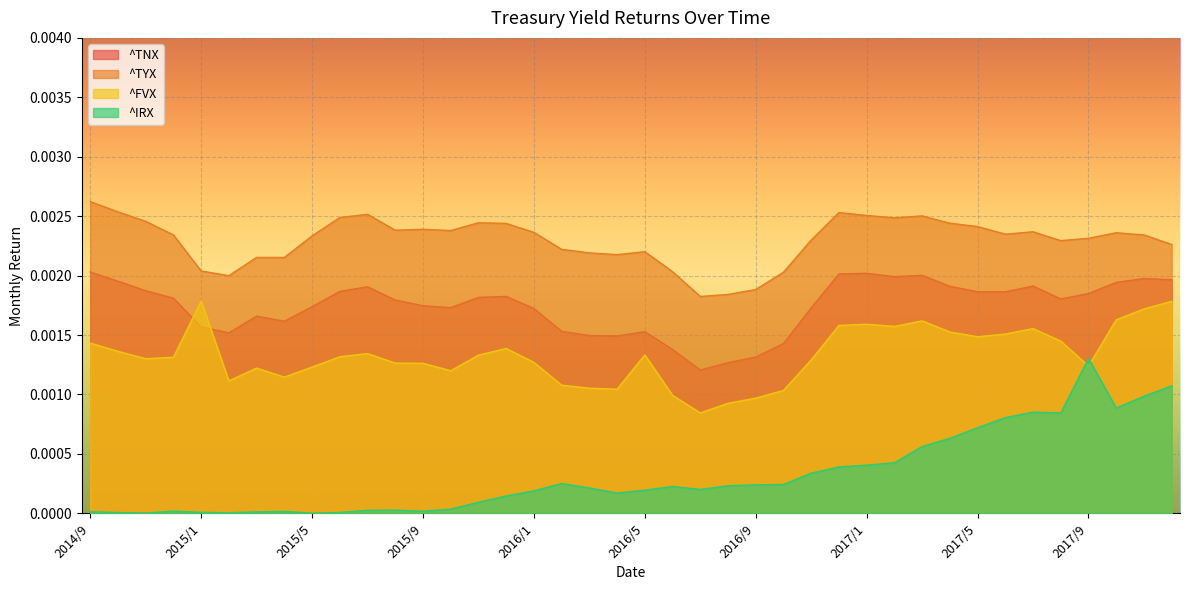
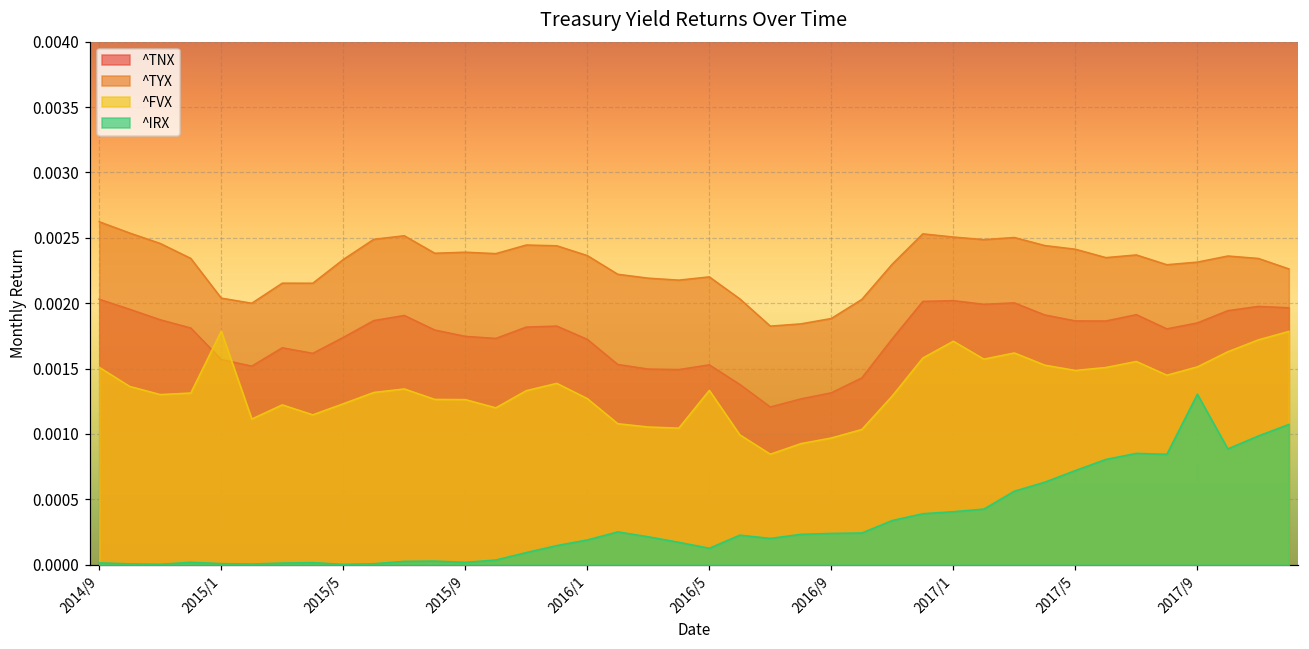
  {
    "^FVX": {
-     "2014/9": 0.00143,
+     "2014/9": 0.00151,
      "2015/1": 0.00179,
      "2015/5": 0.00123,
      "2015/9": 0.00126,
      "2016/1": 0.00127,
      "2016/5": 0.00133,
      "2016/9": 0.00097,
-     "2017/1": 0.00159,
+     "2017/1": 0.00171,
      "2017/5": 0.00149,
-     "2017/9": 0.00124
+     "2017/9": 0.00151
    },
    "^IRX": {
      "2014/9": 0.00001,
      "2015/1": 0.00001,
      "2015/5": 0.00000,
      "2015/9": 0.00002,
      "2016/1": 0.00019,
-     "2016/5": 0.00019,
+     "2016/5": 0.00013,
      "2016/9": 0.00024,
      "2017/1": 0.00041,
      "2017/5": 0.00072,
      "2017/9": 0.00130
    }
  }
